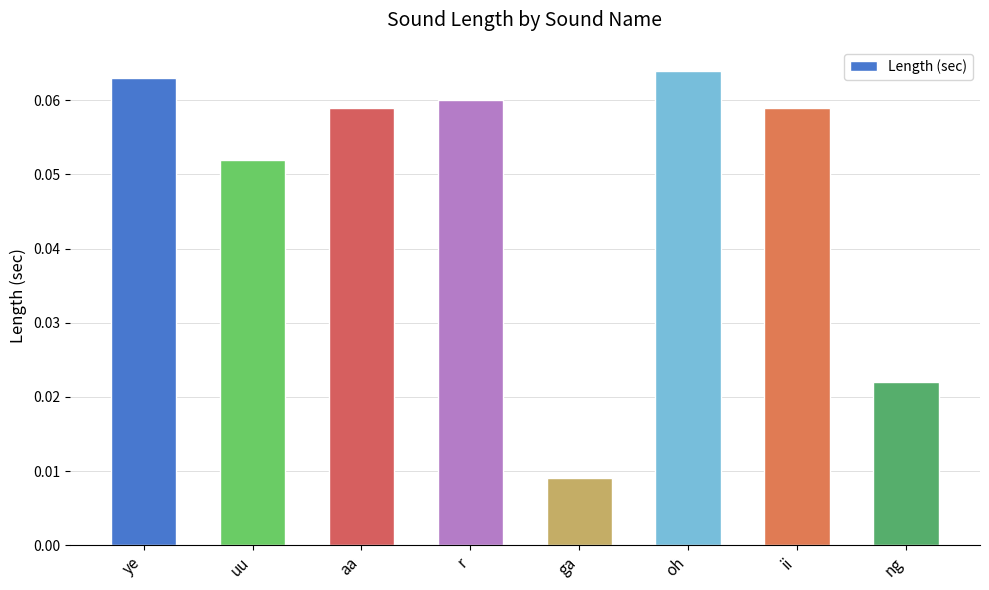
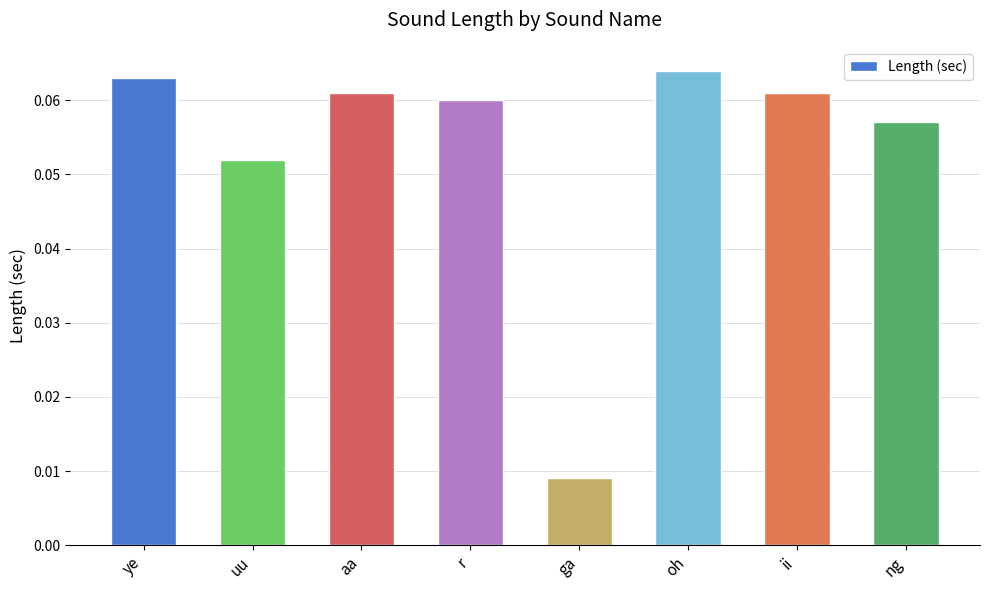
  {
    "ye": 0.063,
    "uu": 0.052,
-   "aa": 0.059,
+   "aa": 0.061,
    "r": 0.060,
    "ga": 0.009,
    "oh": 0.064,
-   "ii": 0.059,
-   "ng": 0.022
+   "ii": 0.061,
+   "ng": 0.057
  }
